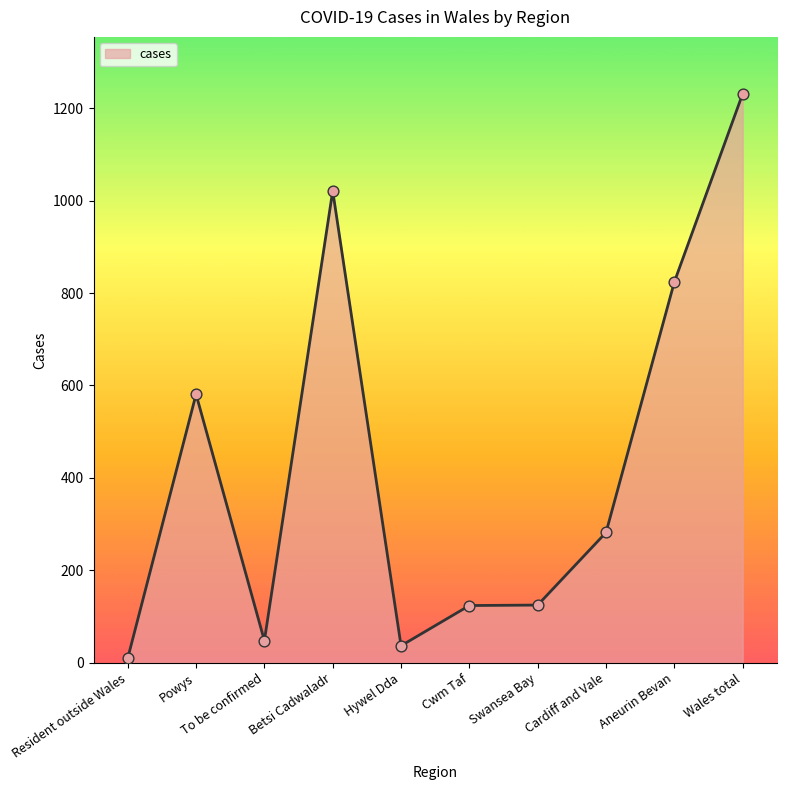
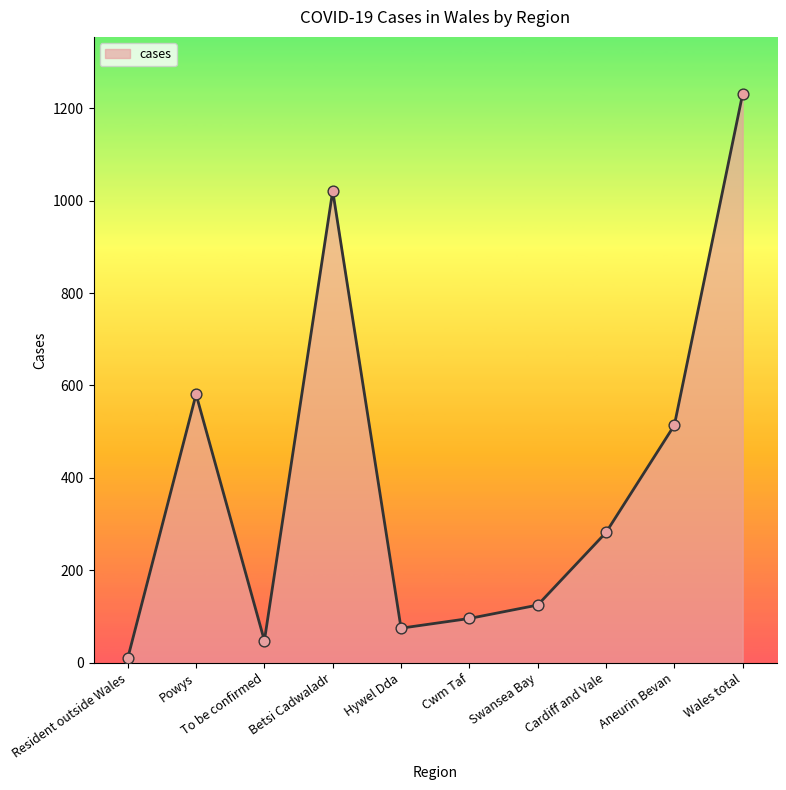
  {
    "Resident outside Wales": 10,
    "Powys": 580,
    "To be confirmed": 50,
    "Betsi Cadwaladr": 1020,
-   "Hywel Dda": 40,
-   "Cwm Taf": 120,
+   "Hywel Dda": 80,
+   "Cwm Taf": 100,
    "Swansea Bay": 130,
    "Cardiff and Vale": 280,
-   "Aneurin Bevan": 820,
+   "Aneurin Bevan": 510,
    "Wales total": 1230
  }
